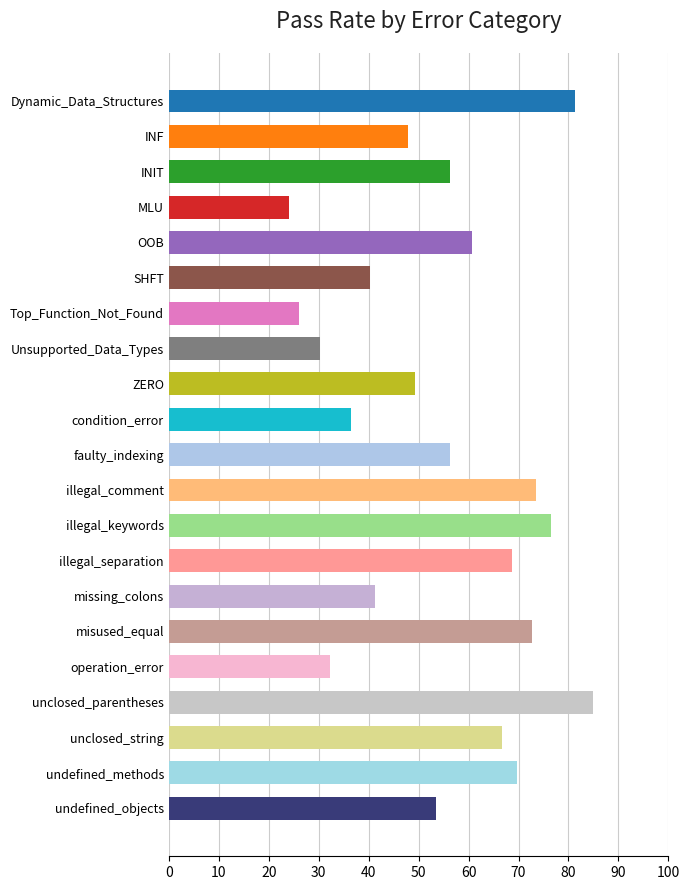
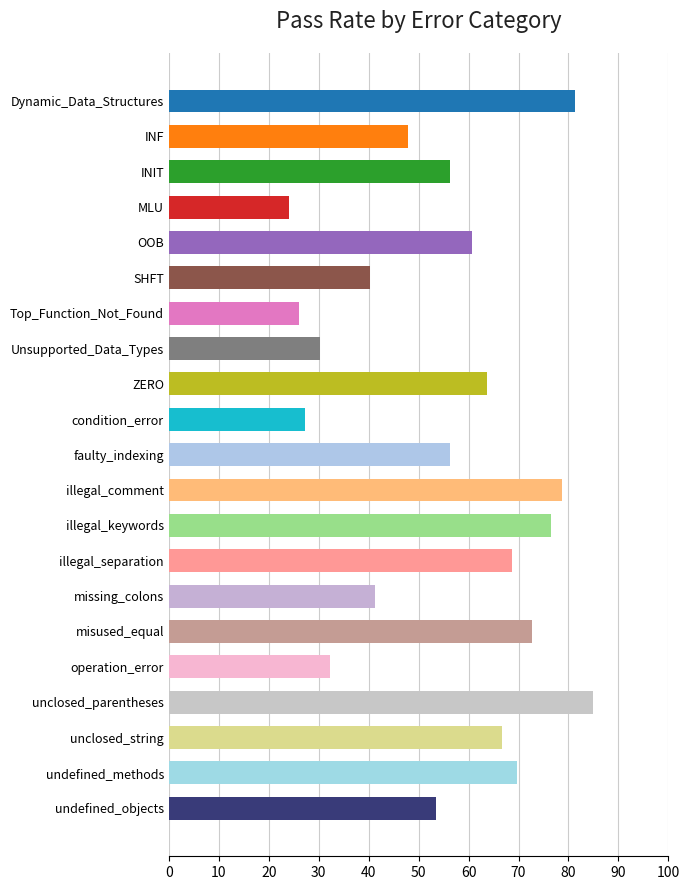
  {
    "Dynamic_Data_Structures": 81,
    "INF": 48,
    "INIT": 56,
    "MLU": 24,
    "OOB": 61,
    "SHFT": 40,
    "Top_Function_Not_Found": 26,
    "Unsupported_Data_Types": 30,
-   "ZERO": 49,
-   "condition_error": 36,
+   "ZERO": 64,
+   "condition_error": 27,
    "faulty_indexing": 56,
-   "illegal_comment": 74,
+   "illegal_comment": 79,
    "illegal_keywords": 76,
    "illegal_separation": 69,
    "missing_colons": 41,
    "misused_equal": 73,
    "operation_error": 32,
    "unclosed_parentheses": 85,
    "unclosed_string": 67,
    "undefined_methods": 70,
    "undefined_objects": 54
  }
